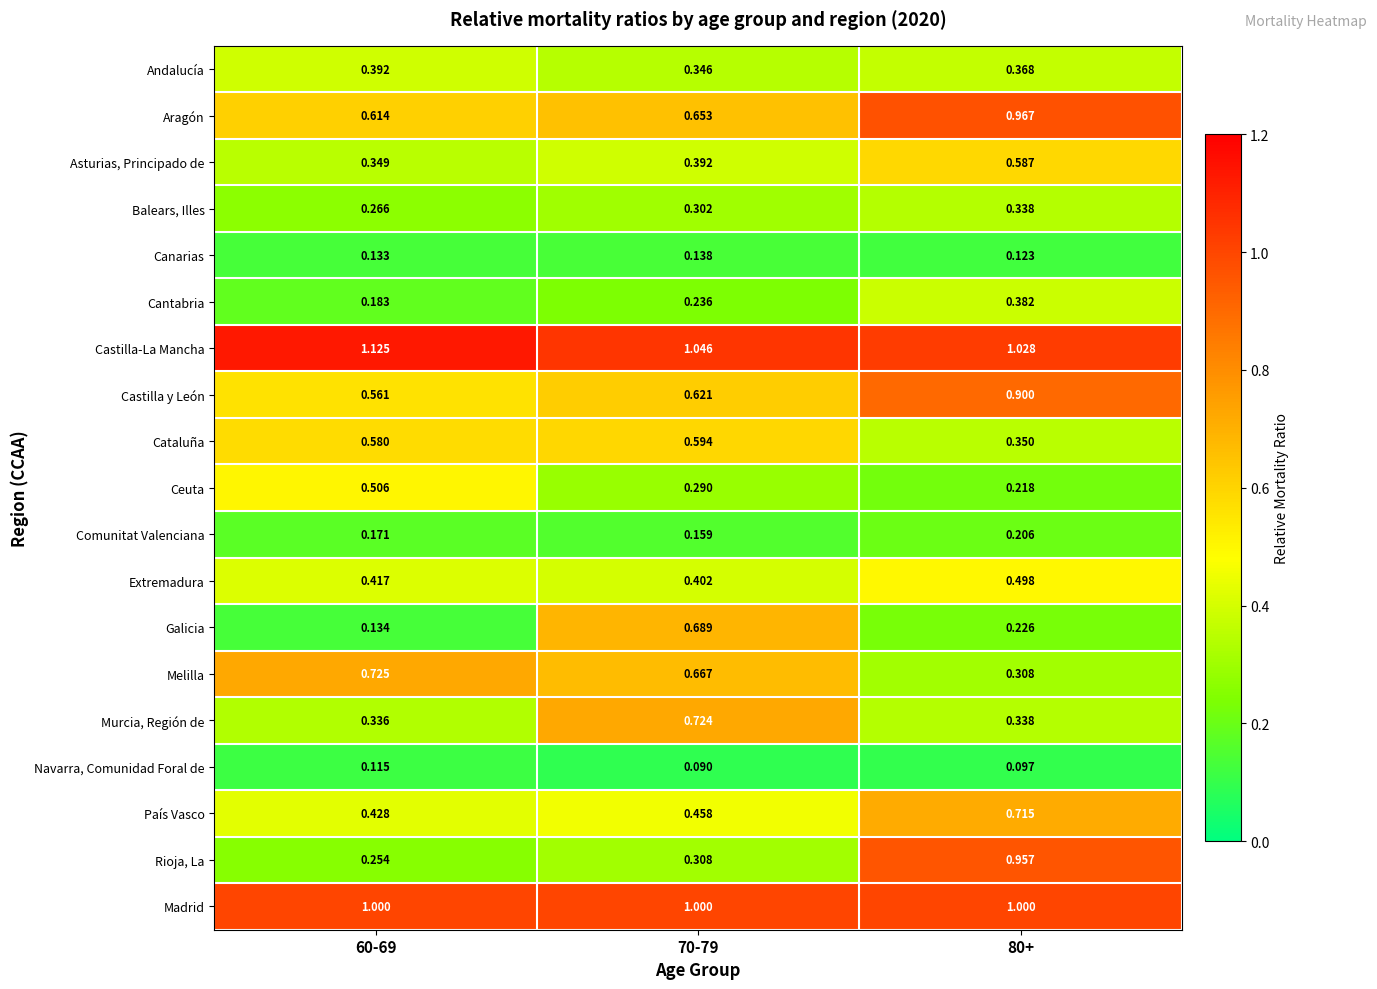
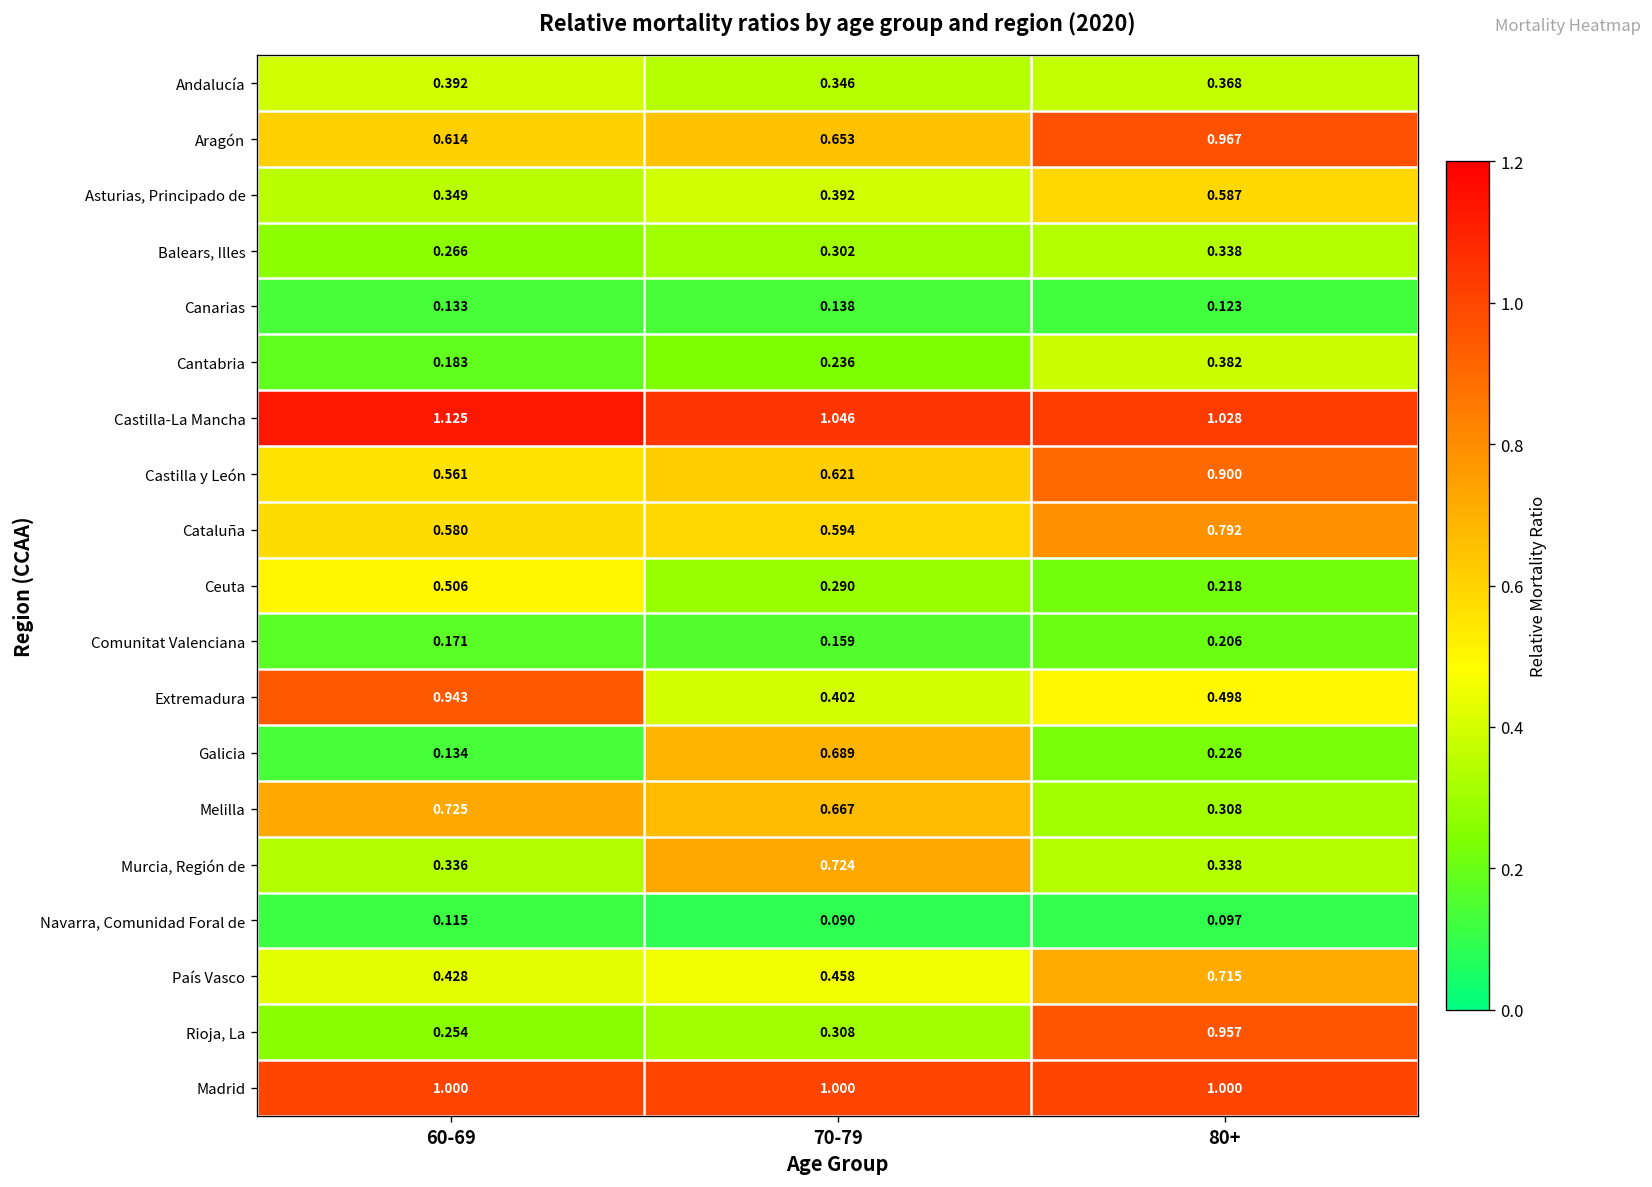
  {
    "Andalucía": {
      "60-69": 0.392,
      "70-79": 0.346,
      "80+": 0.368
    },
    "Aragón": {
      "60-69": 0.614,
      "70-79": 0.653,
      "80+": 0.967
    },
    "Asturias, Principado de": {
      "60-69": 0.349,
      "70-79": 0.392,
      "80+": 0.587
    },
    "Balears, Illes": {
      "60-69": 0.266,
      "70-79": 0.302,
      "80+": 0.338
    },
    "Canarias": {
      "60-69": 0.133,
      "70-79": 0.138,
      "80+": 0.123
    },
    "Cantabria": {
      "60-69": 0.183,
      "70-79": 0.236,
      "80+": 0.382
    },
    "Castilla-La Mancha": {
      "60-69": 1.125,
      "70-79": 1.046,
      "80+": 1.028
    },
    "Castilla y León": {
      "60-69": 0.561,
      "70-79": 0.621,
      "80+": 0.900
    },
    "Cataluña": {
      "60-69": 0.580,
      "70-79": 0.594,
-     "80+": 0.350
+     "80+": 0.792
    },
    "Ceuta": {
      "60-69": 0.506,
      "70-79": 0.290,
      "80+": 0.218
    },
    "Comunitat Valenciana": {
      "60-69": 0.171,
      "70-79": 0.159,
      "80+": 0.206
    },
    "Extremadura": {
-     "60-69": 0.417,
+     "60-69": 0.943,
      "70-79": 0.402,
      "80+": 0.498
    },
    "Galicia": {
      "60-69": 0.134,
      "70-79": 0.689,
      "80+": 0.226
    },
    "Melilla": {
      "60-69": 0.725,
      "70-79": 0.667,
      "80+": 0.308
    },
    "Murcia, Región de": {
      "60-69": 0.336,
      "70-79": 0.724,
      "80+": 0.338
    },
    "Navarra, Comunidad Foral de": {
      "60-69": 0.115,
      "70-79": 0.090,
      "80+": 0.097
    },
    "País Vasco": {
      "60-69": 0.428,
      "70-79": 0.458,
      "80+": 0.715
    },
    "Rioja, La": {
      "60-69": 0.254,
      "70-79": 0.308,
      "80+": 0.957
    },
    "Madrid": {
      "60-69": 1.000,
      "70-79": 1.000,
      "80+": 1.000
    }
  }
